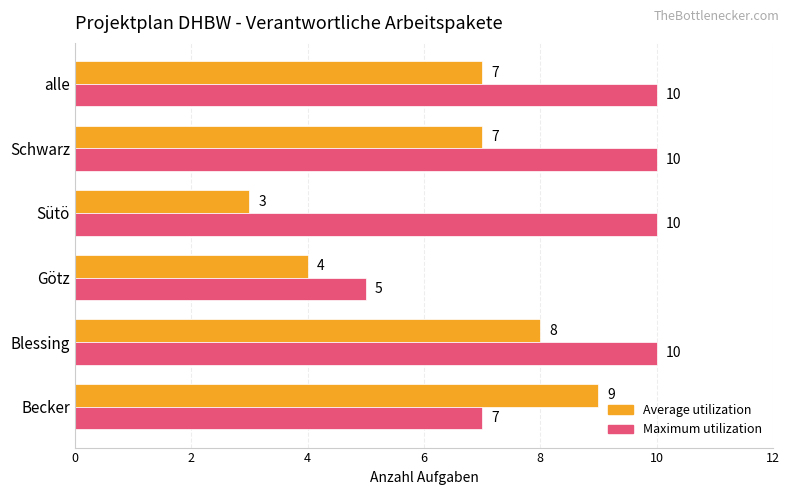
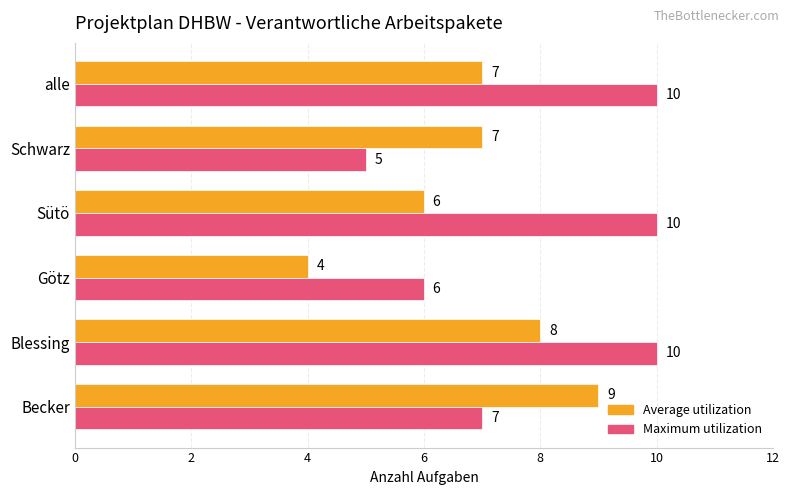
  {
    "Average utilization": {
      "alle": 7,
      "Schwarz": 7,
-     "Sütö": 3,
+     "Sütö": 6,
      "Götz": 4,
      "Blessing": 8,
      "Becker": 9
    },
    "Maximum utilization": {
      "alle": 10,
-     "Schwarz": 10,
+     "Schwarz": 5,
      "Sütö": 10,
-     "Götz": 5,
+     "Götz": 6,
      "Blessing": 10,
      "Becker": 7
    }
  }
